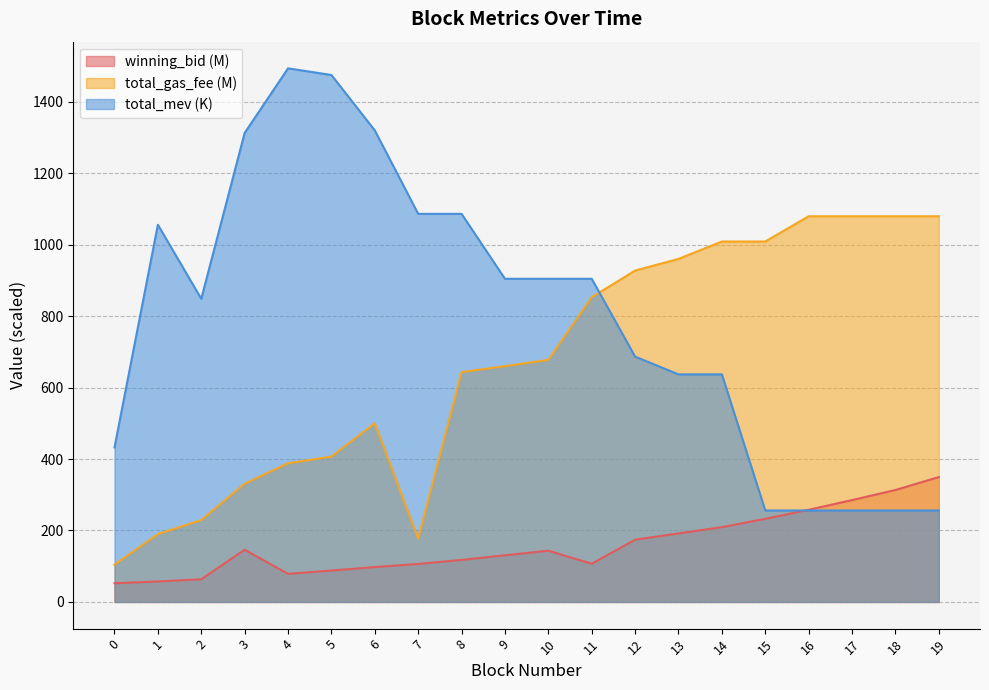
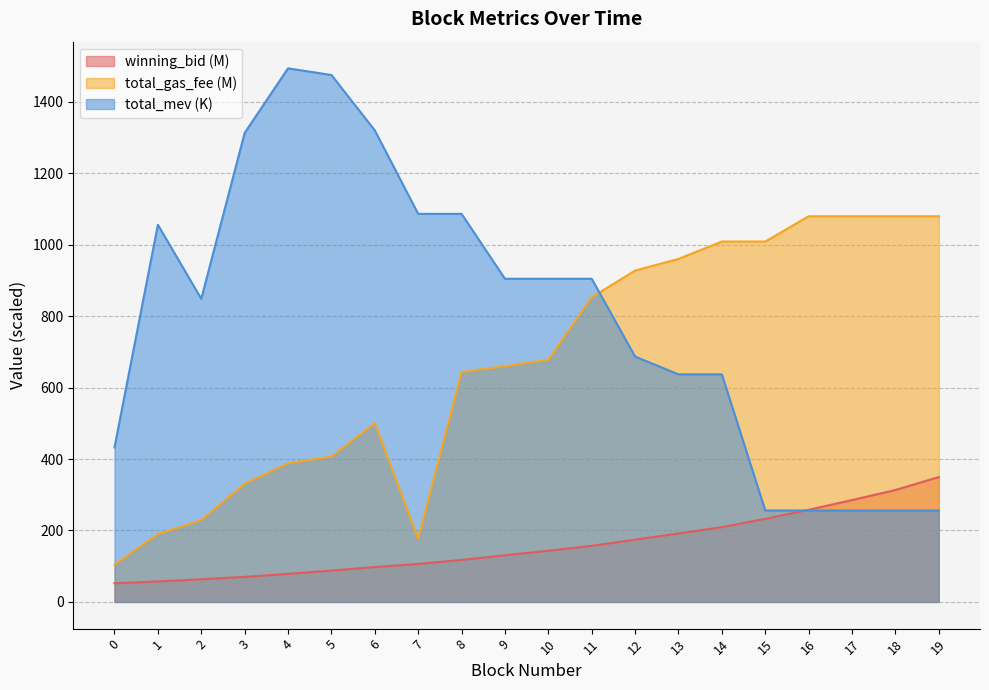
  {
    "winning_bid (M)": {
      "0": 50,
      "1": 60,
      "2": 60,
-     "3": 150,
+     "3": 70,
      "4": 80,
      "5": 90,
      "6": 100,
      "7": 110,
      "8": 120,
      "9": 130,
      "10": 140,
-     "11": 110,
+     "11": 160,
      "12": 170,
      "13": 190,
      "14": 210,
      "15": 230,
      "17": 290,
      "18": 310,
      "19": 350
    },
    "total_gas_fee (M)": {
      "0": 100,
      "1": 190,
      "2": 230,
      "3": 330,
      "4": 390,
      "5": 410,
      "6": 500,
      "7": 180,
      "8": 640,
      "9": 660,
      "10": 680,
      "11": 850,
      "12": 930,
      "13": 960,
      "14": 1010,
      "15": 1010,
      "16": 1080,
      "17": 1080,
      "18": 1080,
      "19": 1080
    },
    "total_mev (K)": {
      "0": 430,
      "1": 1060,
      "2": 850,
      "3": 1310,
      "4": 1490,
      "5": 1480,
      "6": 1320,
      "7": 1090,
      "8": 1090,
      "9": 900,
      "10": 900,
      "11": 900,
      "12": 690,
      "13": 640,
      "14": 640,
      "15": 260,
      "17": 260,
      "18": 260,
      "19": 260
    }
  }
